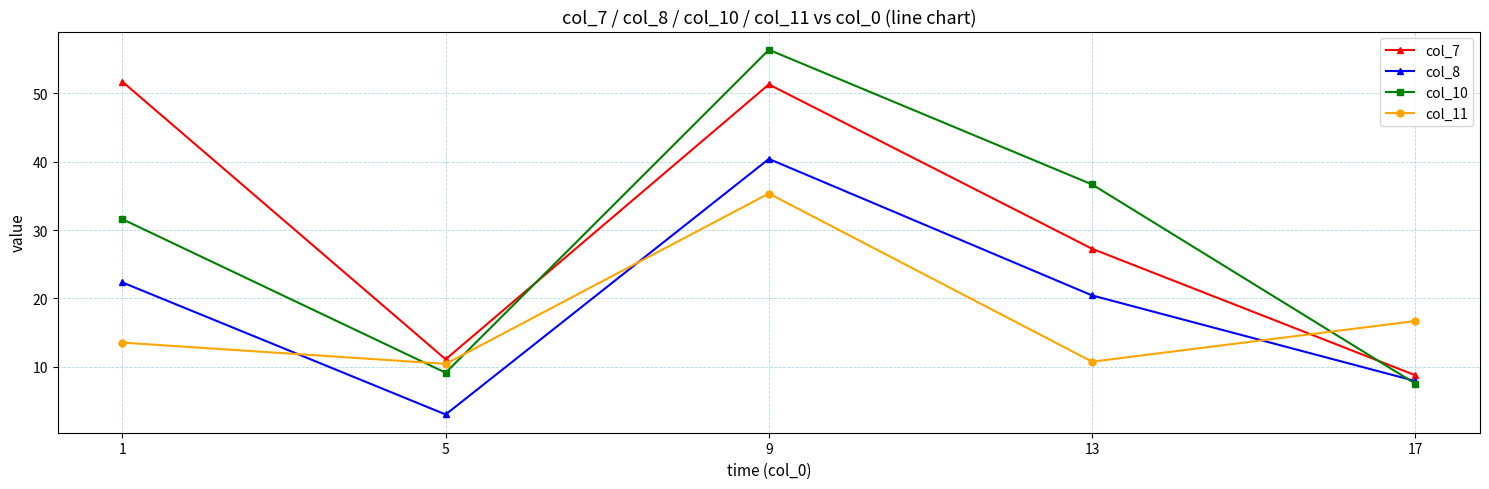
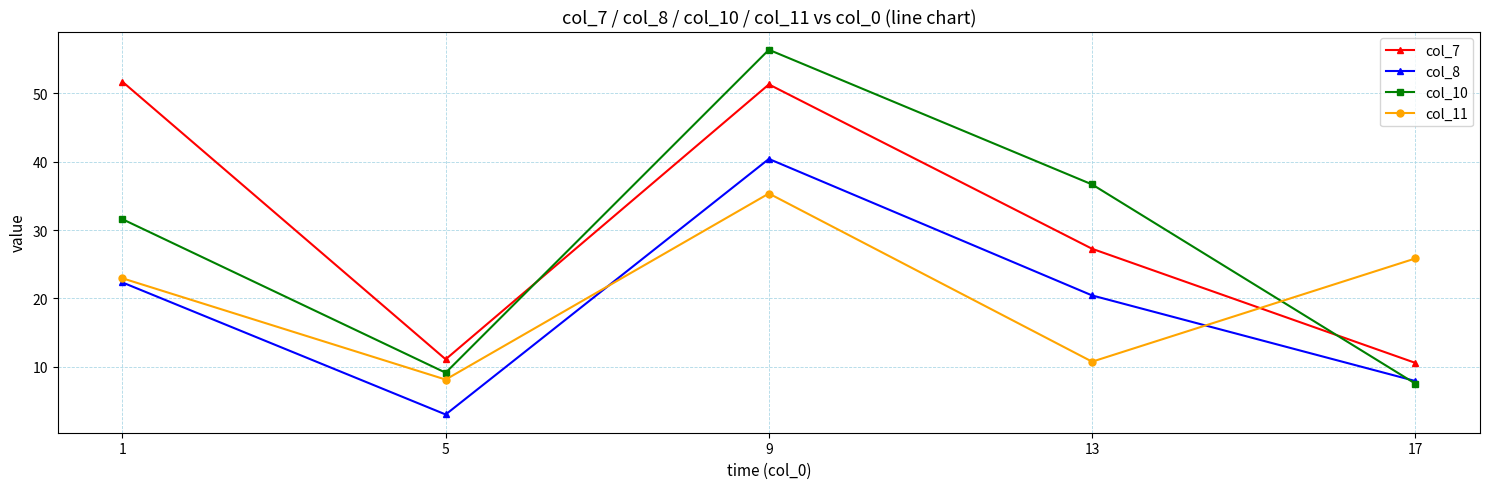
  {
    "col_7": {
      "1": 52,
      "5": 11,
      "9": 51,
      "13": 27,
-     "17": 9
+     "17": 11
    },
    "col_8": {
      "1": 22,
      "5": 3,
      "9": 40,
      "13": 20,
      "17": 8
    },
    "col_10": {
      "1": 32,
      "5": 9,
      "9": 56,
      "13": 37,
      "17": 8
    },
    "col_11": {
-     "1": 14,
-     "5": 10,
+     "1": 23,
+     "5": 8,
      "9": 35,
      "13": 11,
-     "17": 17
+     "17": 26
    }
  }
